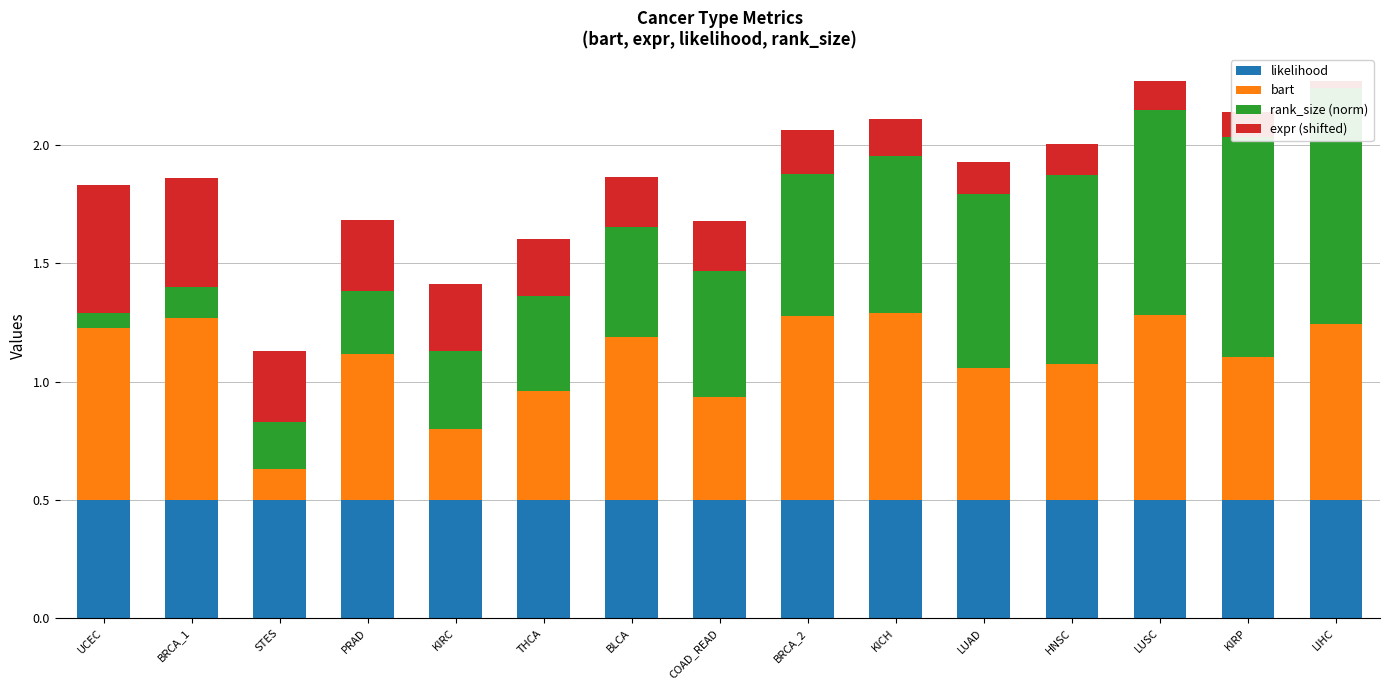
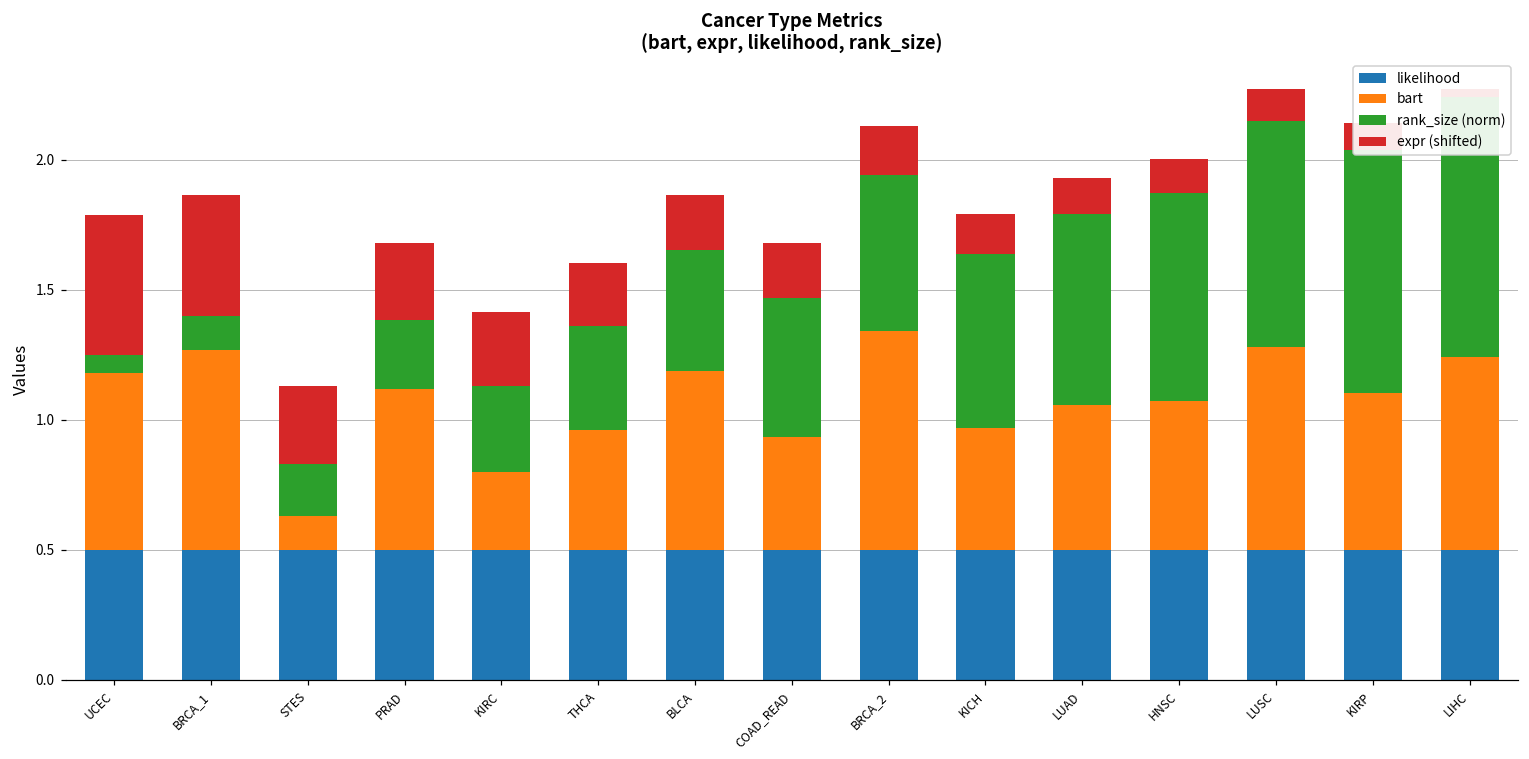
  {
    "likelihood": {
      "UCEC": 0.50,
      "BRCA_1": 0.50,
      "STES": 0.50,
      "PRAD": 0.50,
      "KIRC": 0.50,
      "THCA": 0.50,
      "BLCA": 0.50,
      "COAD_READ": 0.50,
      "BRCA_2": 0.50,
      "KICH": 0.50,
      "LUAD": 0.50,
      "HNSC": 0.50,
      "LUSC": 0.50,
      "KIRP": 0.50,
      "LIHC": 0.50
    },
    "bart": {
-     "UCEC": 0.73,
+     "UCEC": 0.68,
      "BRCA_1": 0.77,
      "STES": 0.13,
      "PRAD": 0.62,
      "KIRC": 0.30,
      "THCA": 0.46,
      "BLCA": 0.69,
      "COAD_READ": 0.43,
-     "BRCA_2": 0.78,
-     "KICH": 0.79,
+     "BRCA_2": 0.84,
+     "KICH": 0.47,
      "LUAD": 0.56,
      "HNSC": 0.57,
      "LUSC": 0.78,
      "KIRP": 0.60,
      "LIHC": 0.74
    },
    "rank_size (norm)": {
      "UCEC": 0.07,
      "BRCA_1": 0.13,
      "STES": 0.20,
      "PRAD": 0.27,
      "KIRC": 0.33,
      "THCA": 0.40,
      "BLCA": 0.47,
      "COAD_READ": 0.53,
      "BRCA_2": 0.60,
      "KICH": 0.67,
      "LUAD": 0.73,
      "HNSC": 0.80,
      "LUSC": 0.87
    },
    "expr (shifted)": {
      "UCEC": 0.54,
      "BRCA_1": 0.46,
      "STES": 0.30,
      "PRAD": 0.30,
      "KIRC": 0.28,
      "THCA": 0.24,
      "BLCA": 0.21,
      "COAD_READ": 0.21,
      "BRCA_2": 0.19,
      "KICH": 0.15,
      "LUAD": 0.14,
      "HNSC": 0.13,
      "LUSC": 0.12
    }
  }
